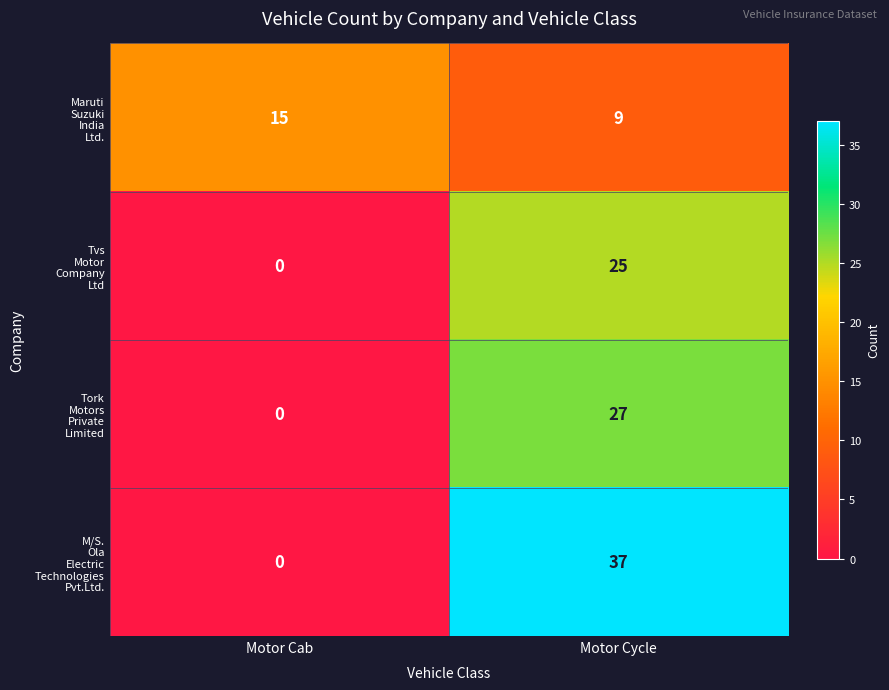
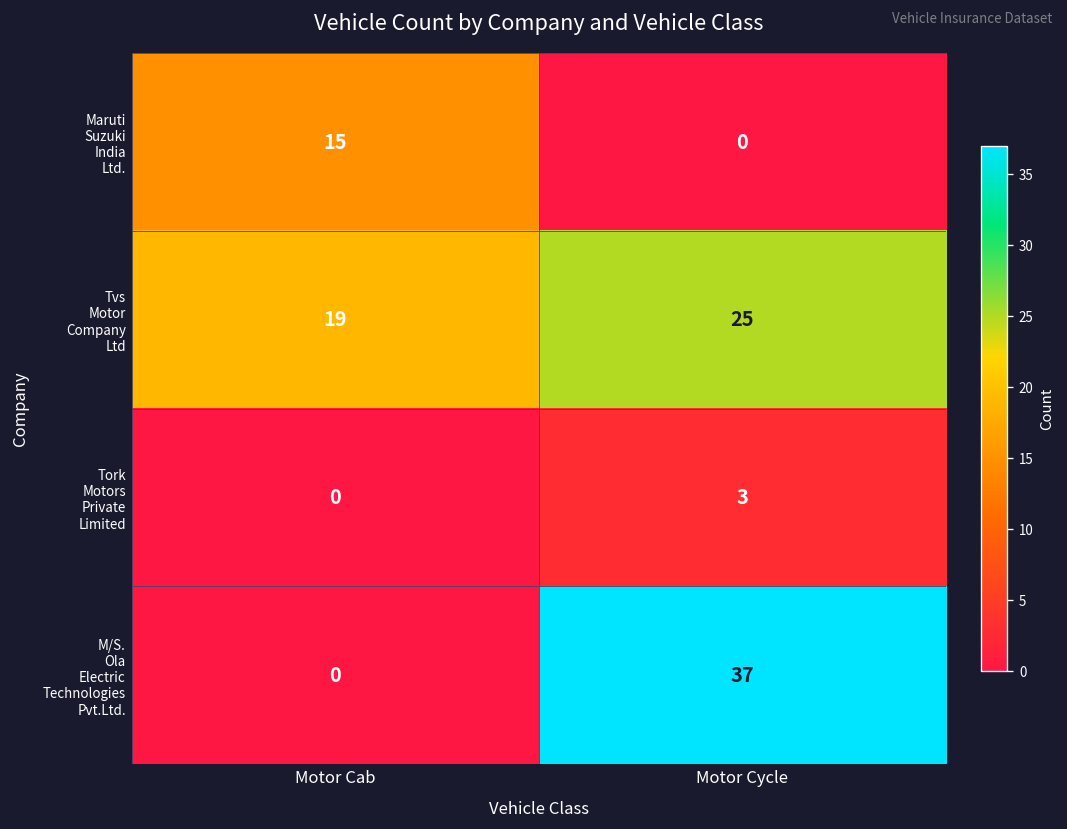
  {
    "Maruti Suzuki India Ltd.": {
      "Motor Cab": 15,
-     "Motor Cycle": 9
+     "Motor Cycle": 0
    },
    "Tvs Motor Company Ltd": {
-     "Motor Cab": 0,
+     "Motor Cab": 19,
      "Motor Cycle": 25
    },
    "Tork Motors Private Limited": {
      "Motor Cab": 0,
-     "Motor Cycle": 27
+     "Motor Cycle": 3
    },
    "M/S. Ola Electric Technologies Pvt.Ltd.": {
      "Motor Cab": 0,
      "Motor Cycle": 37
    }
  }
